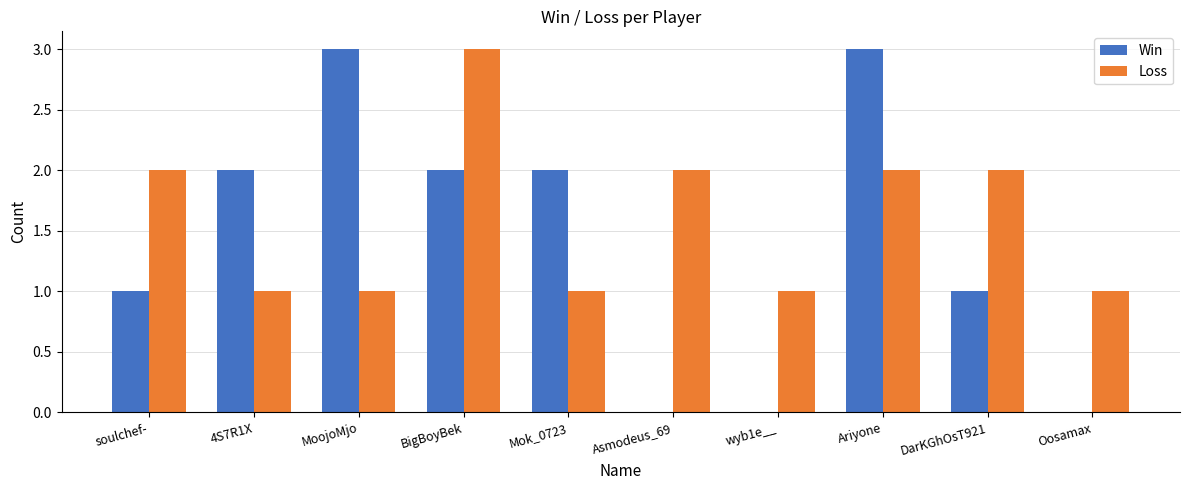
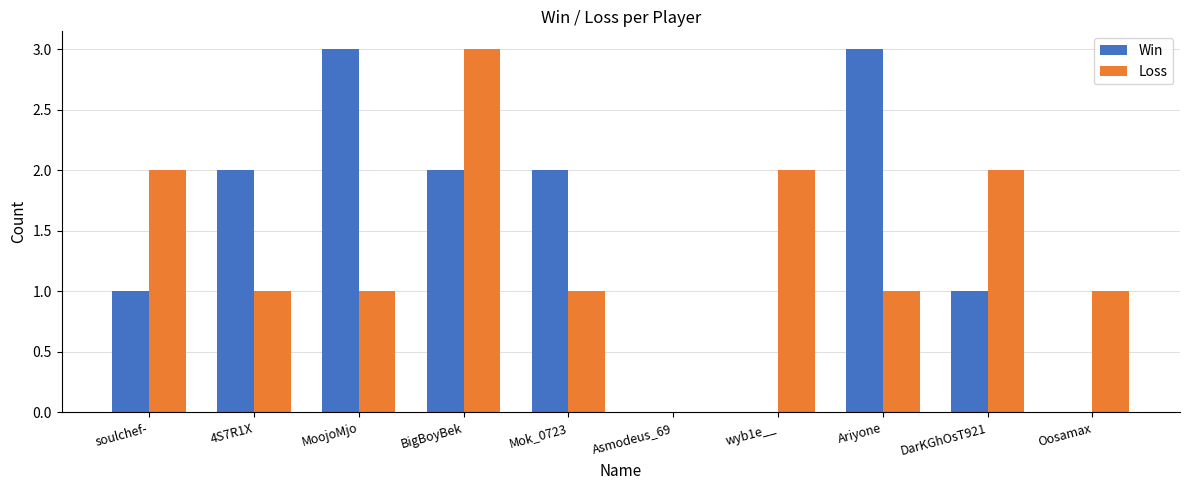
  {
    "Win": {
      "soulchef-": 1,
      "4S7R1X": 2,
      "MoojoMjo": 3,
      "BigBoyBek": 2,
      "Mok_0723": 2,
      "Asmodeus_69": 0,
      "wyb1e__": 0,
      "Ariyone": 3,
      "DarKGhOsT921": 1,
      "Oosamax": 0
    },
    "Loss": {
      "soulchef-": 2,
      "4S7R1X": 1,
      "MoojoMjo": 1,
      "BigBoyBek": 3,
      "Mok_0723": 1,
-     "Asmodeus_69": 2,
-     "wyb1e__": 1,
-     "Ariyone": 2,
+     "Asmodeus_69": 0,
+     "wyb1e__": 2,
+     "Ariyone": 1,
      "DarKGhOsT921": 2,
      "Oosamax": 1
    }
  }
